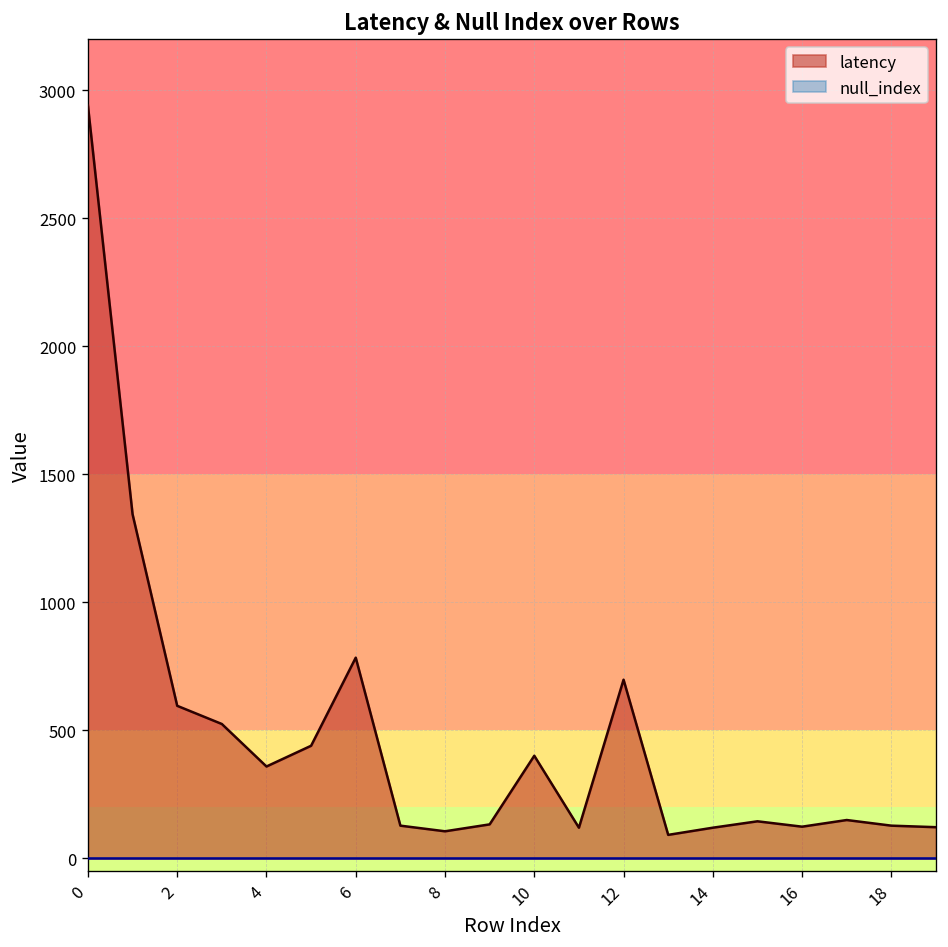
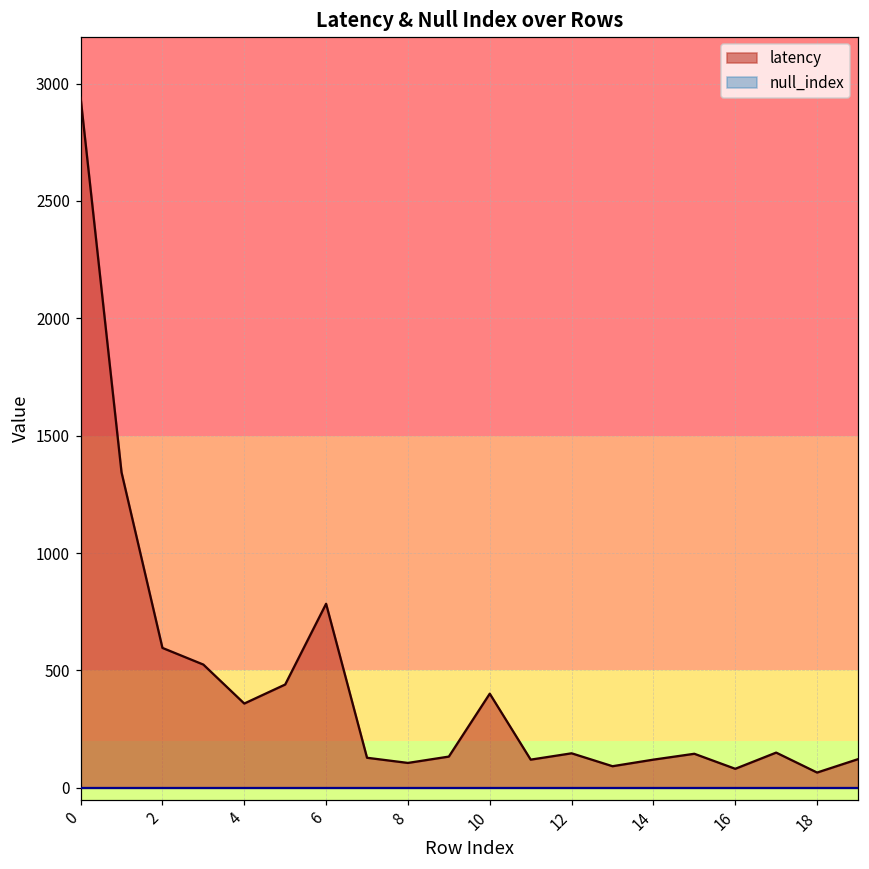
  {
    "latency": {
      "0": 2940,
      "2": 600,
      "4": 360,
      "6": 780,
      "8": 110,
      "10": 400,
-     "12": 700,
+     "12": 150,
      "14": 120,
-     "16": 120,
-     "18": 130
+     "16": 80,
+     "18": 70
    },
    "null_index": {
      "0": 0,
      "2": 0,
      "4": 0,
      "6": 0,
      "8": 0,
      "10": 0,
      "12": 0,
      "14": 0,
      "16": 0,
      "18": 0
    }
  }
